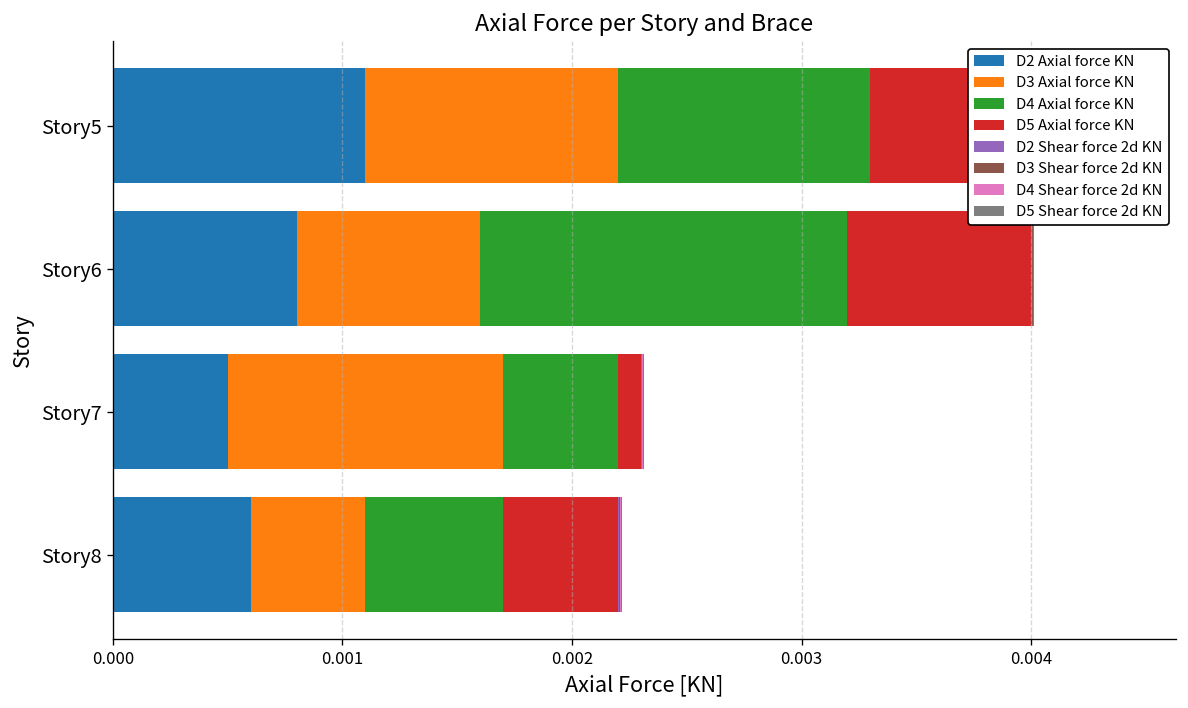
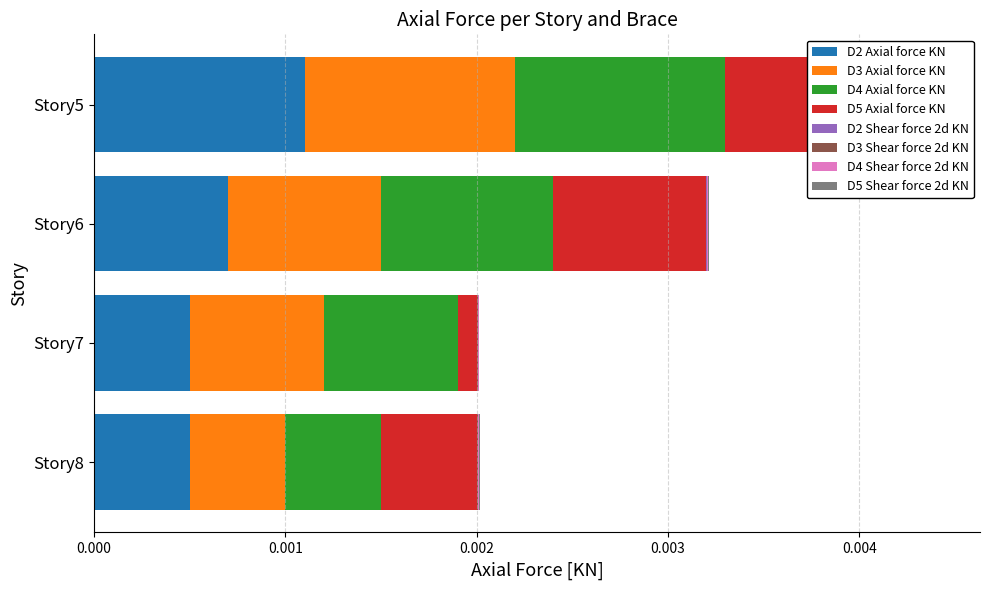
  {
    "D2 Axial force KN": {
      "Story5": 0.0011,
-     "Story6": 0.0008,
+     "Story6": 0.0007,
      "Story7": 0.0005,
-     "Story8": 0.0006
+     "Story8": 0.0005
    },
    "D3 Axial force KN": {
      "Story5": 0.0011,
      "Story6": 0.0008,
-     "Story7": 0.0012,
+     "Story7": 0.0007,
      "Story8": 0.0005
    },
    "D4 Axial force KN": {
      "Story5": 0.0011,
-     "Story6": 0.0016,
-     "Story7": 0.0005,
-     "Story8": 0.0006
+     "Story6": 0.0009,
+     "Story7": 0.0007,
+     "Story8": 0.0005
    },
    "D5 Axial force KN": {
      "Story6": 0.0008,
      "Story7": 0.0001,
      "Story8": 0.0005
    }
  }
